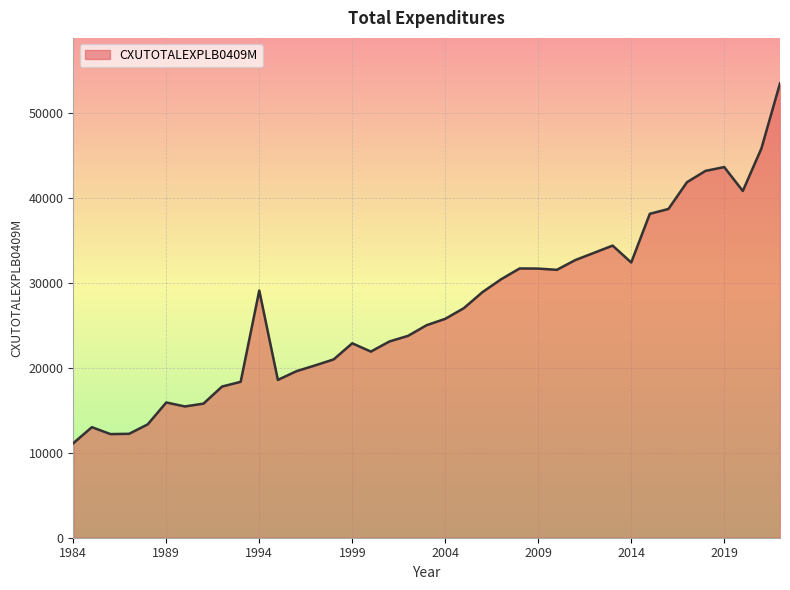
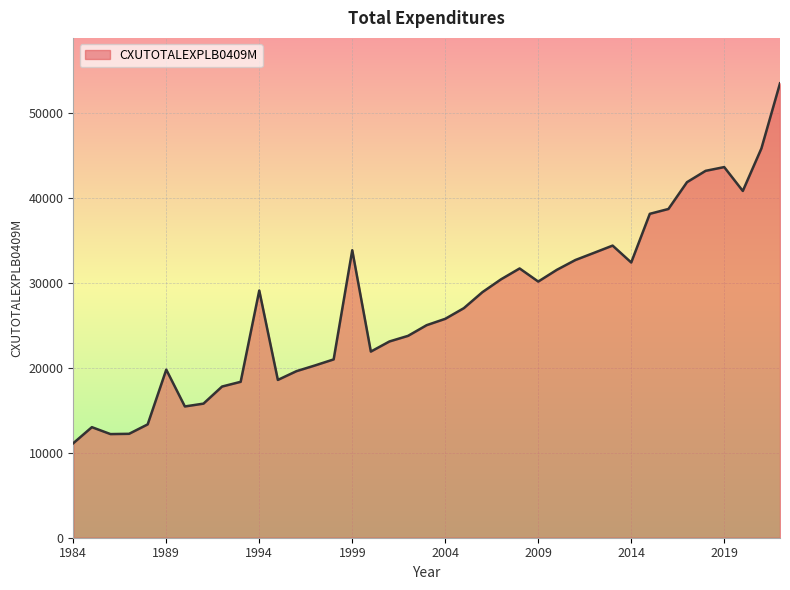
  {
    "1984": 11000,
-   "1989": 16000,
+   "1989": 20000,
    "1994": 29000,
-   "1999": 23000,
+   "1999": 34000,
    "2004": 26000,
-   "2009": 32000,
+   "2009": 30000,
    "2014": 32000,
    "2019": 44000
  }
